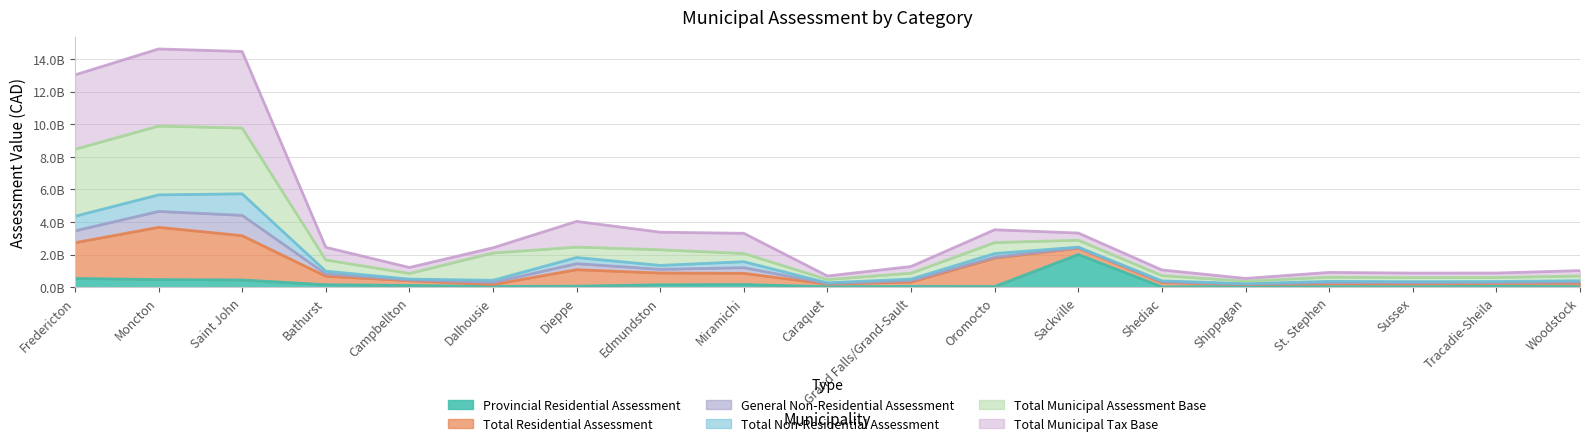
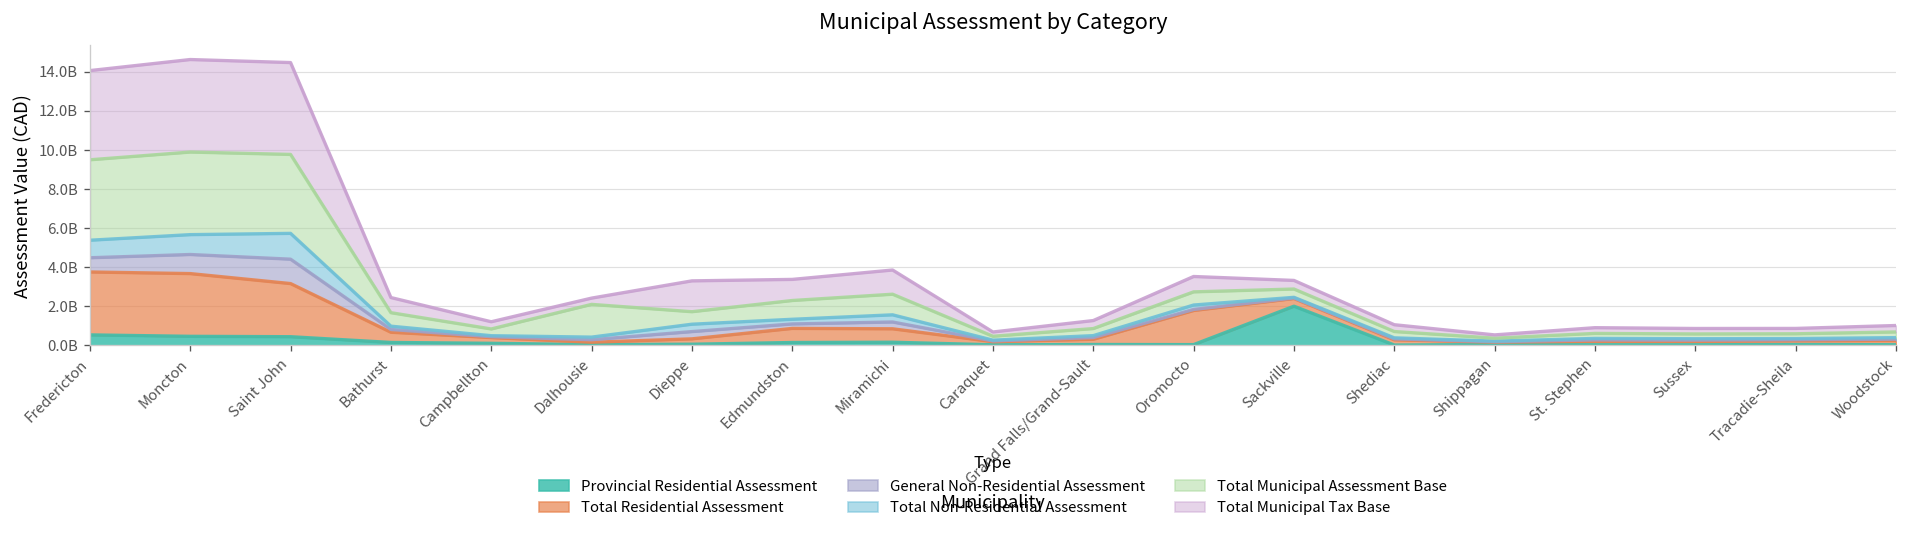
  {
    "Provincial Residential Assessment": {
      "Fredericton": 500000000,
      "Moncton": 500000000,
      "Saint John": 400000000,
      "Bathurst": 200000000,
      "Campbellton": 100000000,
      "Dieppe": 100000000,
      "Edmundston": 100000000,
      "Miramichi": 200000000,
      "Caraquet": 0,
      "Grand Falls/Grand-Sault": 0,
      "Oromocto": 0,
      "Sackville": 2000000000,
      "Shediac": 0,
      "St. Stephen": 0,
      "Sussex": 0,
      "Tracadie-Sheila": 100000000,
      "Woodstock": 0
    },
    "Total Residential Assessment": {
-     "Fredericton": 2200000000,
+     "Fredericton": 3200000000,
      "Moncton": 3200000000,
      "Saint John": 2700000000,
-     "Dieppe": 1000000000,
+     "Dieppe": 300000000,
      "Edmundston": 700000000,
      "Miramichi": 700000000
    },
    "Total Municipal Assessment Base": {
      "Fredericton": 4100000000,
      "Moncton": 4200000000,
      "Saint John": 4000000000,
      "Bathurst": 700000000,
      "Campbellton": 300000000,
      "Dalhousie": 1700000000,
      "Dieppe": 600000000,
      "Edmundston": 1000000000,
-     "Miramichi": 500000000,
+     "Miramichi": 1100000000,
      "Caraquet": 200000000,
      "Grand Falls/Grand-Sault": 400000000,
      "Oromocto": 700000000,
      "Sackville": 400000000,
      "Shediac": 300000000,
      "St. Stephen": 300000000,
      "Sussex": 200000000,
      "Tracadie-Sheila": 200000000,
      "Woodstock": 300000000
    }
  }
